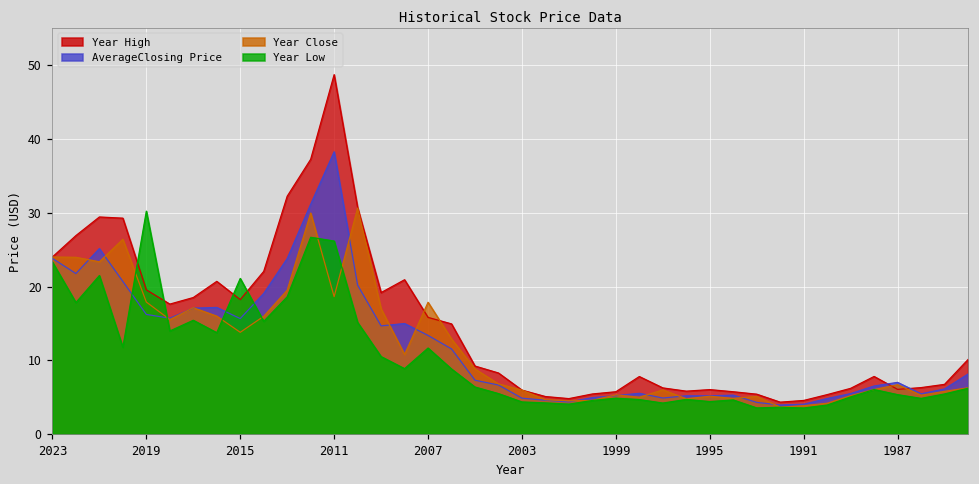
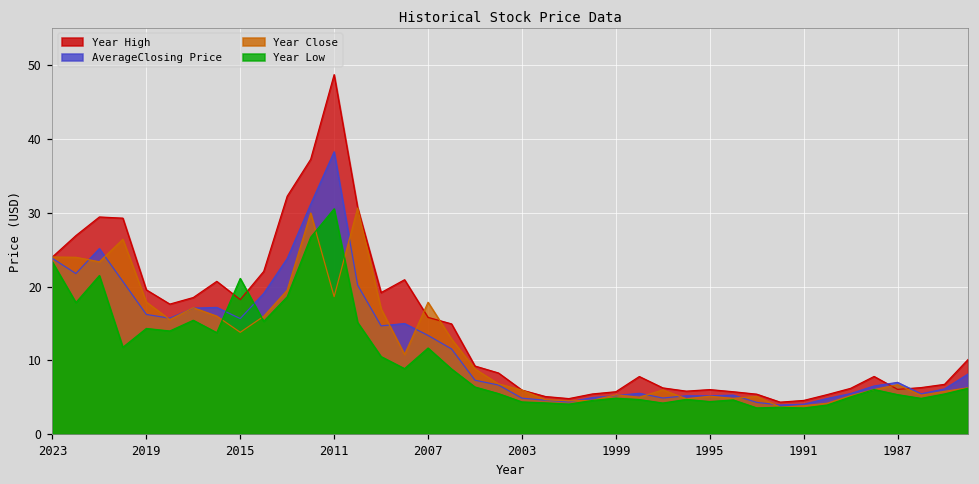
  {
    "Year High": {
      "2019": 20,
      "2015": 18,
      "2011": 49,
      "2007": 16,
      "1999": 6,
      "1995": 6,
      "1991": 5,
      "1987": 6
    },
    "AverageClosing Price": {
      "2019": 16,
      "2015": 16,
      "2011": 38,
      "2007": 13,
      "2003": 5
    },
    "Year Close": {
      "2019": 18,
      "2015": 14,
      "2011": 19,
      "2007": 18
    },
    "Year Low": {
      "2023": 23,
-     "2019": 30,
+     "2019": 14,
      "2015": 21,
-     "2011": 26,
+     "2011": 31,
      "2007": 12,
      "2003": 4,
      "1995": 4,
      "1987": 5
    }
  }
